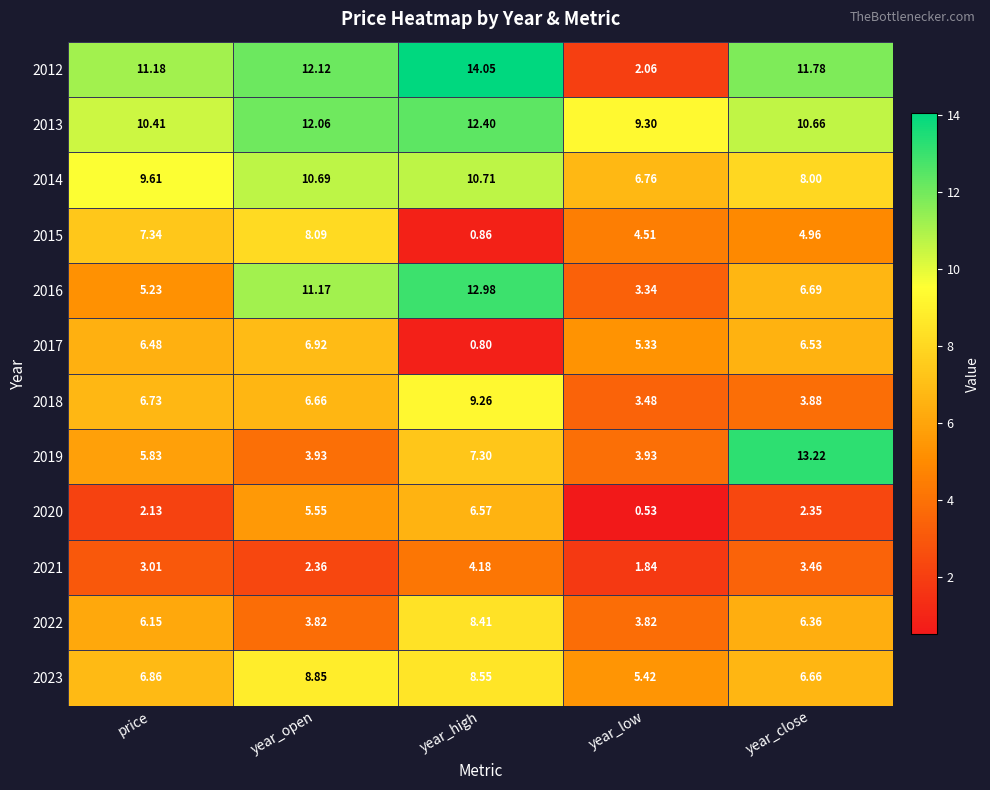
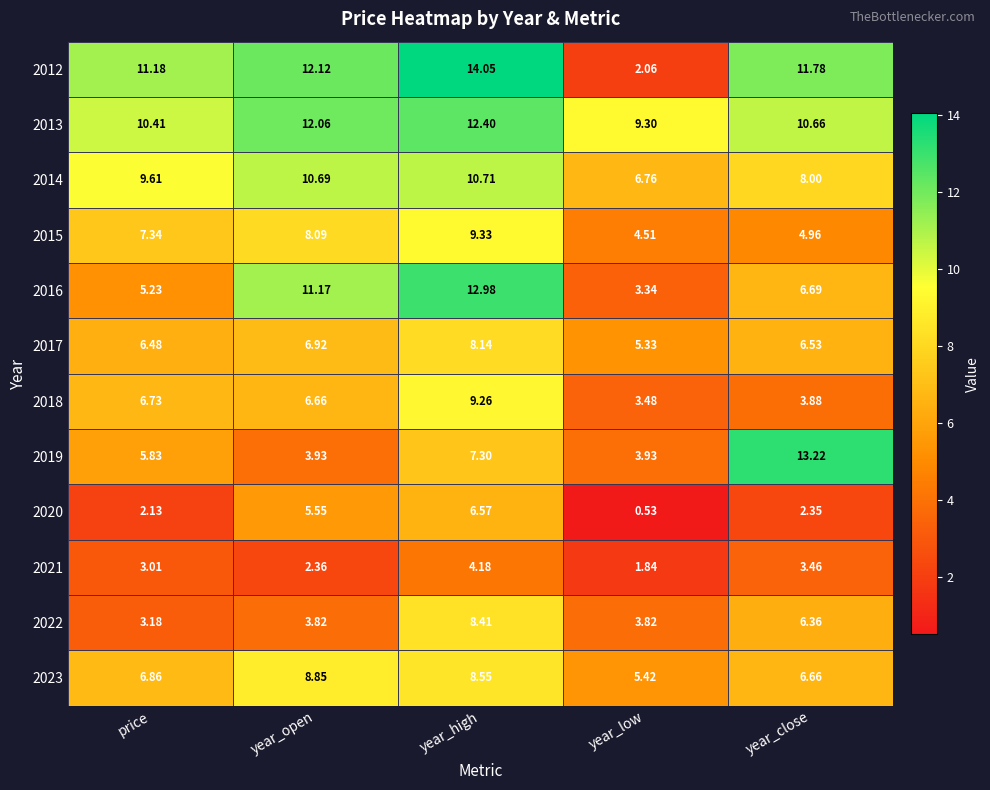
  {
    "2012": {
      "price": 11.18,
      "year_open": 12.12,
      "year_high": 14.05,
      "year_low": 2.06,
      "year_close": 11.78
    },
    "2013": {
      "price": 10.41,
      "year_open": 12.06,
      "year_high": 12.40,
      "year_low": 9.30,
      "year_close": 10.66
    },
    "2014": {
      "price": 9.61,
      "year_open": 10.69,
      "year_high": 10.71,
      "year_low": 6.76,
      "year_close": 8.00
    },
    "2015": {
      "price": 7.34,
      "year_open": 8.09,
-     "year_high": 0.86,
+     "year_high": 9.33,
      "year_low": 4.51,
      "year_close": 4.96
    },
    "2016": {
      "price": 5.23,
      "year_open": 11.17,
      "year_high": 12.98,
      "year_low": 3.34,
      "year_close": 6.69
    },
    "2017": {
      "price": 6.48,
      "year_open": 6.92,
-     "year_high": 0.80,
+     "year_high": 8.14,
      "year_low": 5.33,
      "year_close": 6.53
    },
    "2018": {
      "price": 6.73,
      "year_open": 6.66,
      "year_high": 9.26,
      "year_low": 3.48,
      "year_close": 3.88
    },
    "2019": {
      "price": 5.83,
      "year_open": 3.93,
      "year_high": 7.30,
      "year_low": 3.93,
      "year_close": 13.22
    },
    "2020": {
      "price": 2.13,
      "year_open": 5.55,
      "year_high": 6.57,
      "year_low": 0.53,
      "year_close": 2.35
    },
    "2021": {
      "price": 3.01,
      "year_open": 2.36,
      "year_high": 4.18,
      "year_low": 1.84,
      "year_close": 3.46
    },
    "2022": {
-     "price": 6.15,
+     "price": 3.18,
      "year_open": 3.82,
      "year_high": 8.41,
      "year_low": 3.82,
      "year_close": 6.36
    },
    "2023": {
      "price": 6.86,
      "year_open": 8.85,
      "year_high": 8.55,
      "year_low": 5.42,
      "year_close": 6.66
    }
  }
